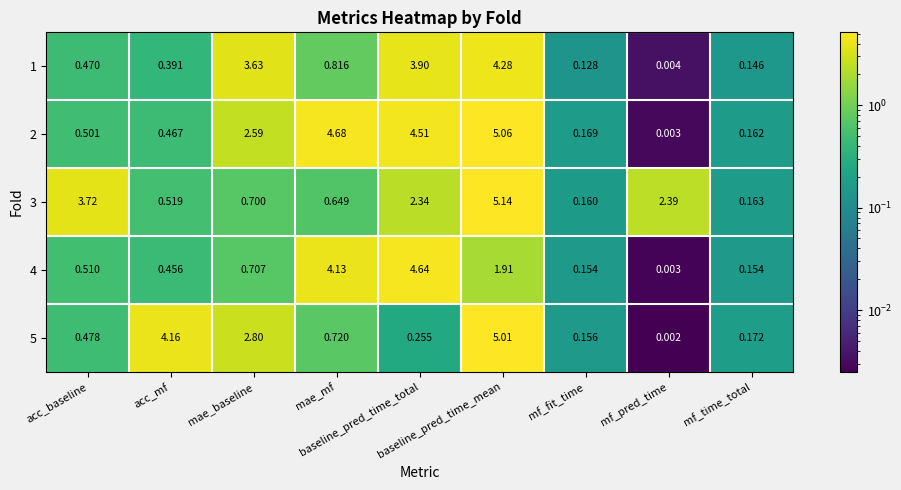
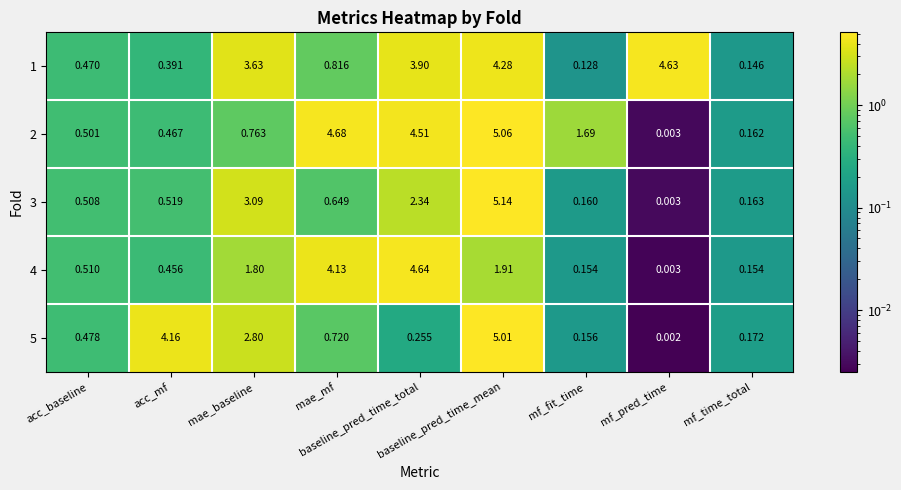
  {
    "1": {
      "acc_baseline": 0.470,
      "acc_mf": 0.391,
      "mae_baseline": 3.63,
      "mae_mf": 0.816,
      "baseline_pred_time_total": 3.90,
      "baseline_pred_time_mean": 4.28,
      "mf_fit_time": 0.128,
-     "mf_pred_time": 0.004,
+     "mf_pred_time": 4.63,
      "mf_time_total": 0.146
    },
    "2": {
      "acc_baseline": 0.501,
      "acc_mf": 0.467,
-     "mae_baseline": 2.59,
+     "mae_baseline": 0.763,
      "mae_mf": 4.68,
      "baseline_pred_time_total": 4.51,
      "baseline_pred_time_mean": 5.06,
-     "mf_fit_time": 0.169,
+     "mf_fit_time": 1.69,
      "mf_pred_time": 0.003,
      "mf_time_total": 0.162
    },
    "3": {
-     "acc_baseline": 3.72,
+     "acc_baseline": 0.508,
      "acc_mf": 0.519,
-     "mae_baseline": 0.700,
+     "mae_baseline": 3.09,
      "mae_mf": 0.649,
      "baseline_pred_time_total": 2.34,
      "baseline_pred_time_mean": 5.14,
      "mf_fit_time": 0.160,
-     "mf_pred_time": 2.39,
+     "mf_pred_time": 0.003,
      "mf_time_total": 0.163
    },
    "4": {
      "acc_baseline": 0.510,
      "acc_mf": 0.456,
-     "mae_baseline": 0.707,
+     "mae_baseline": 1.80,
      "mae_mf": 4.13,
      "baseline_pred_time_total": 4.64,
      "baseline_pred_time_mean": 1.91,
      "mf_fit_time": 0.154,
      "mf_pred_time": 0.003,
      "mf_time_total": 0.154
    },
    "5": {
      "acc_baseline": 0.478,
      "acc_mf": 4.16,
      "mae_baseline": 2.80,
      "mae_mf": 0.720,
      "baseline_pred_time_total": 0.255,
      "baseline_pred_time_mean": 5.01,
      "mf_fit_time": 0.156,
      "mf_pred_time": 0.002,
      "mf_time_total": 0.172
    }
  }
